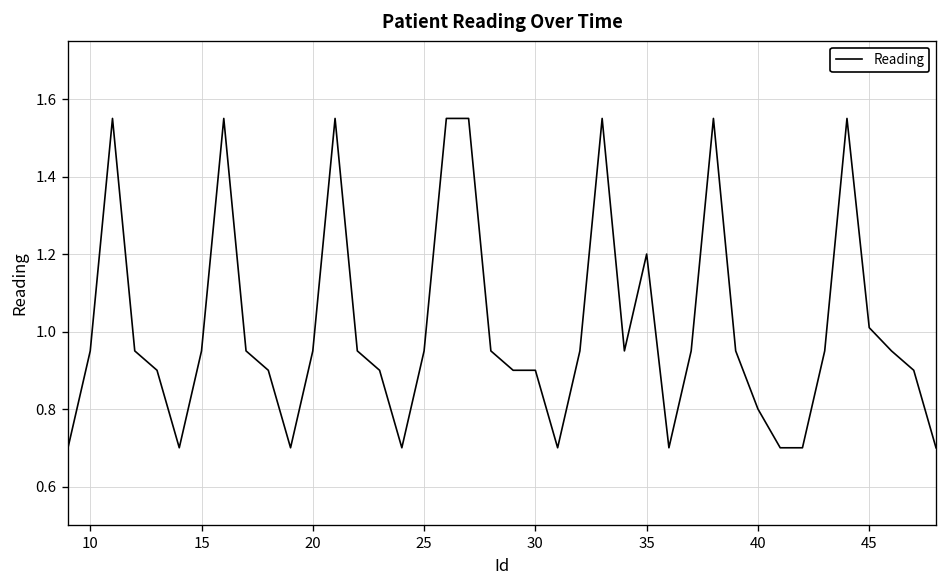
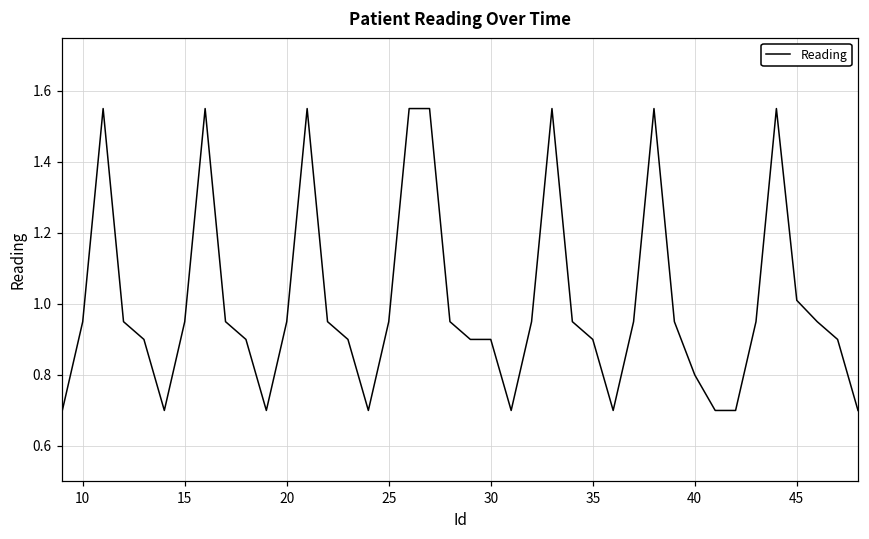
  {
    "10": 0.95,
    "15": 0.95,
    "20": 0.95,
    "25": 0.95,
    "30": 0.9,
-   "35": 1.2,
+   "35": 0.9,
    "40": 0.8,
    "45": 1.01
  }
